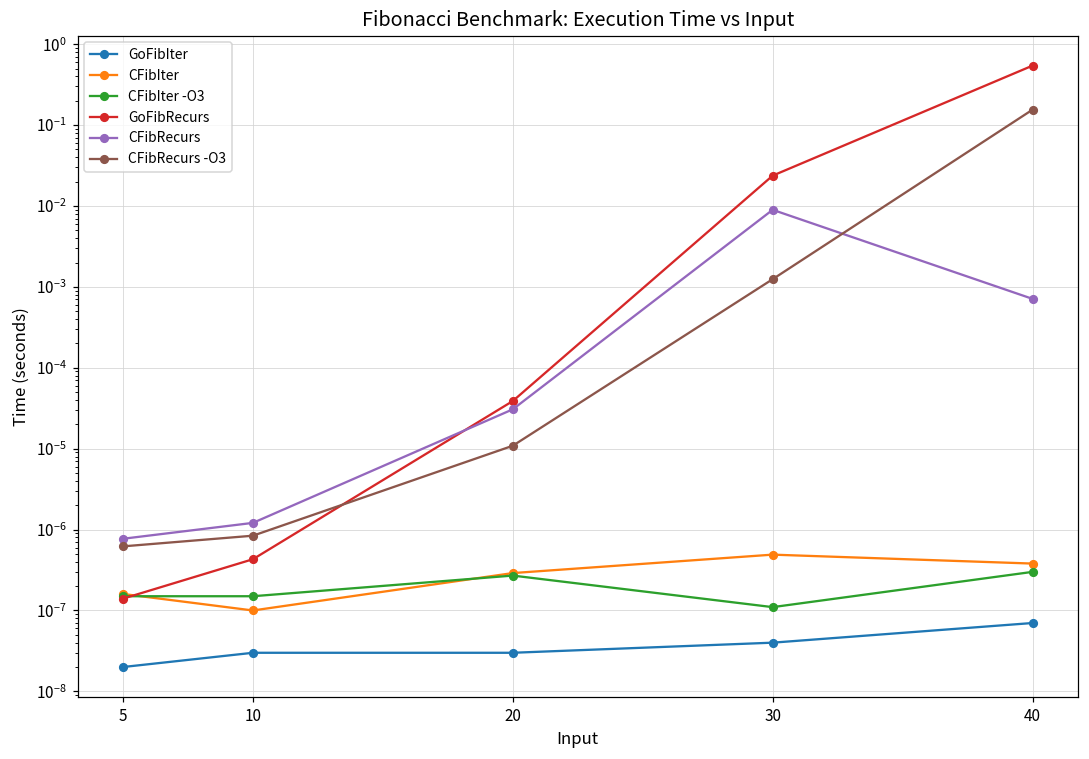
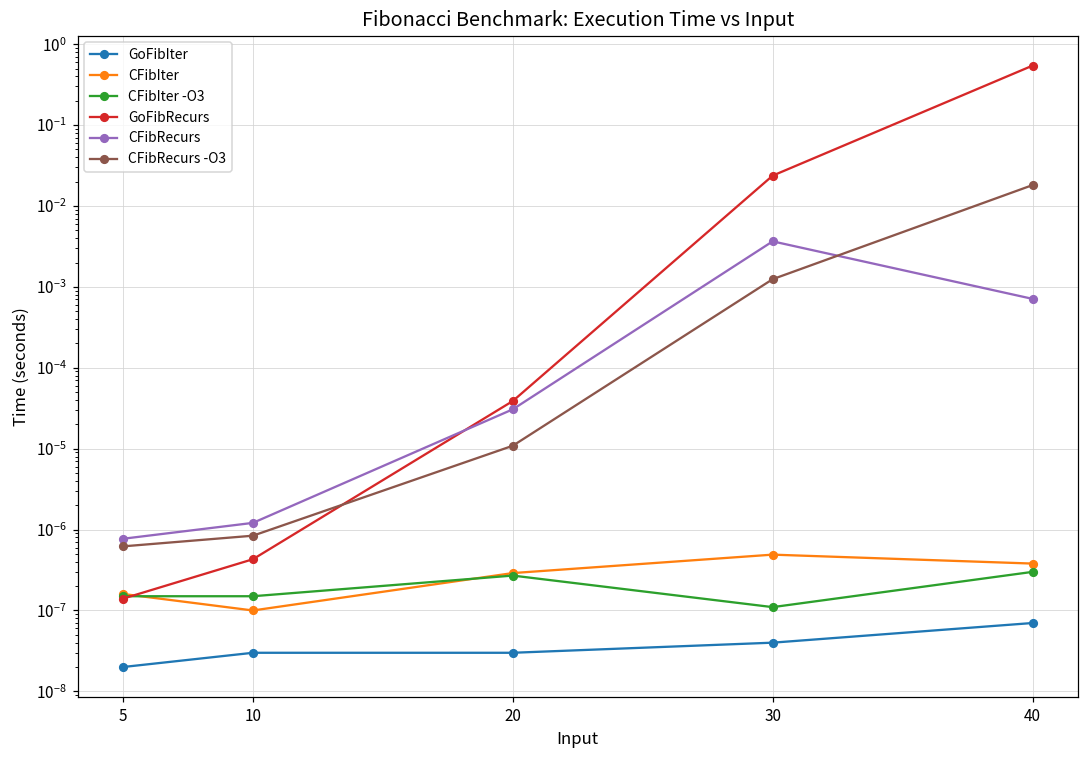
  {
    "GoFibIter": {
      "5": 0.000000020,
      "10": 0.000000030,
      "20": 0.000000030,
      "30": 0.00000004,
      "40": 0.00000007
    },
    "CFibIter": {
      "10": 0.00000010,
      "30": 0.0000005,
      "40": 0.0000004
    },
    "CFibIter -O3": {
      "10": 0.00000015,
      "30": 0.00000011,
      "40": 0.00000030
    },
    "GoFibRecurs": {
      "10": 0.0000004,
      "20": 0.00004,
      "30": 0.024,
      "40": 0.5
    },
    "CFibRecurs": {
      "5": 0.0000008,
      "10": 0.0000012,
      "20": 0.000031,
-     "30": 0.009,
+     "30": 0.004,
      "40": 0.0007
    },
    "CFibRecurs -O3": {
      "5": 0.0000006,
      "10": 0.0000008,
      "20": 0.000011,
      "30": 0.0012,
-     "40": 0.15
+     "40": 0.018
    }
  }
